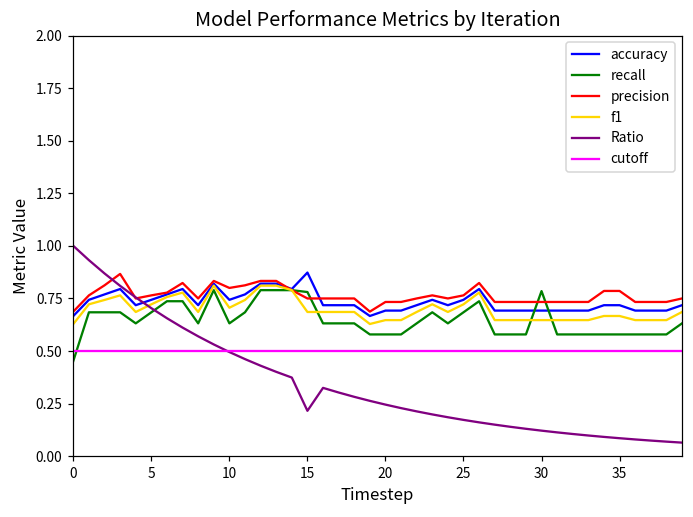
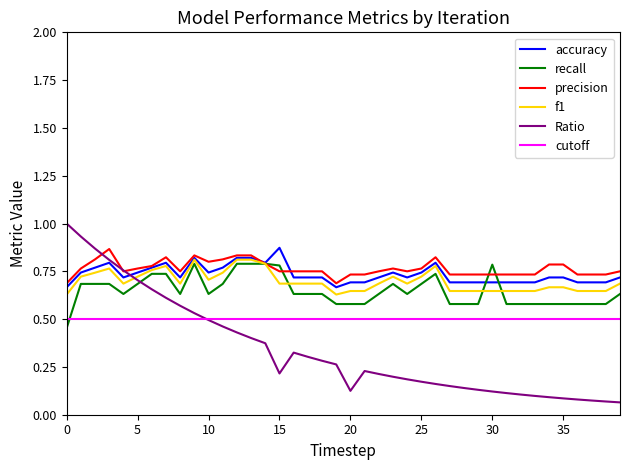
  {
    "accuracy": {
      "0": 0.67,
      "5": 0.74,
      "10": 0.74,
      "15": 0.87,
      "20": 0.69,
      "25": 0.74,
      "30": 0.69,
      "35": 0.72
    },
    "recall": {
      "0": 0.45,
      "5": 0.68,
      "10": 0.63,
      "15": 0.78,
      "20": 0.58,
      "25": 0.68,
      "30": 0.78,
      "35": 0.58
    },
    "precision": {
      "0": 0.69,
      "5": 0.76,
      "10": 0.80,
      "15": 0.75,
      "20": 0.73,
      "25": 0.76,
      "30": 0.73,
      "35": 0.79
    },
    "f1": {
      "0": 0.63,
      "5": 0.72,
      "10": 0.71,
      "15": 0.69,
      "20": 0.65,
      "25": 0.72,
      "30": 0.65,
      "35": 0.67
    },
    "Ratio": {
      "0": 1.00,
      "5": 0.70,
      "15": 0.22,
-     "20": 0.25,
+     "20": 0.12,
      "25": 0.17,
      "30": 0.12,
      "35": 0.09
    },
    "cutoff": {
      "0": 0.50,
      "5": 0.50,
      "15": 0.50,
      "20": 0.50,
      "25": 0.50,
      "30": 0.50,
      "35": 0.50
    }
  }
